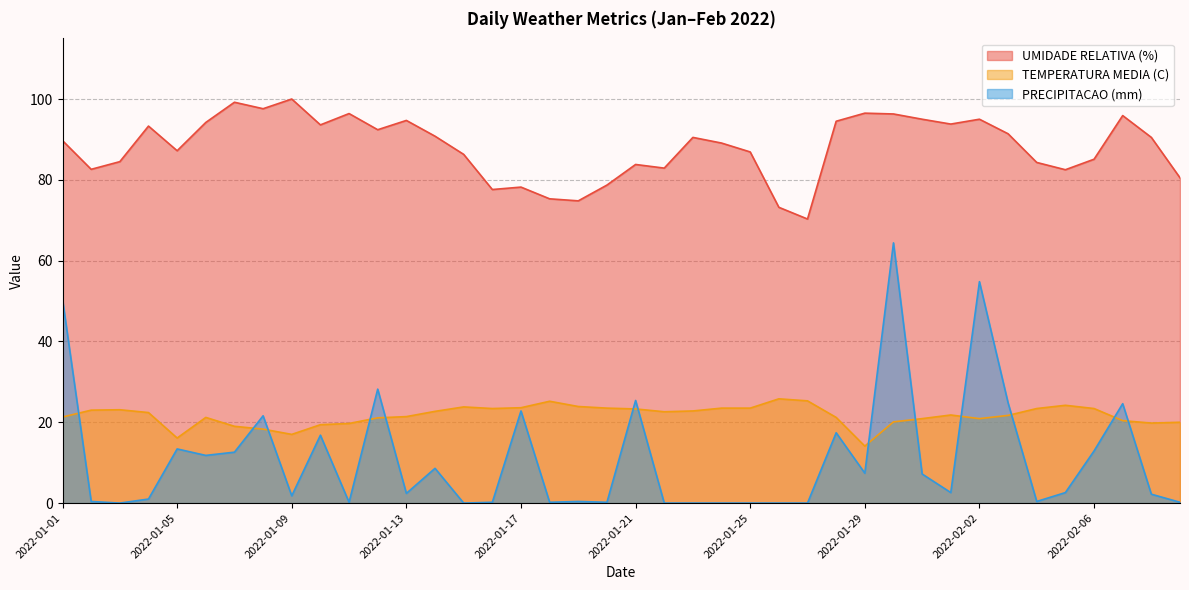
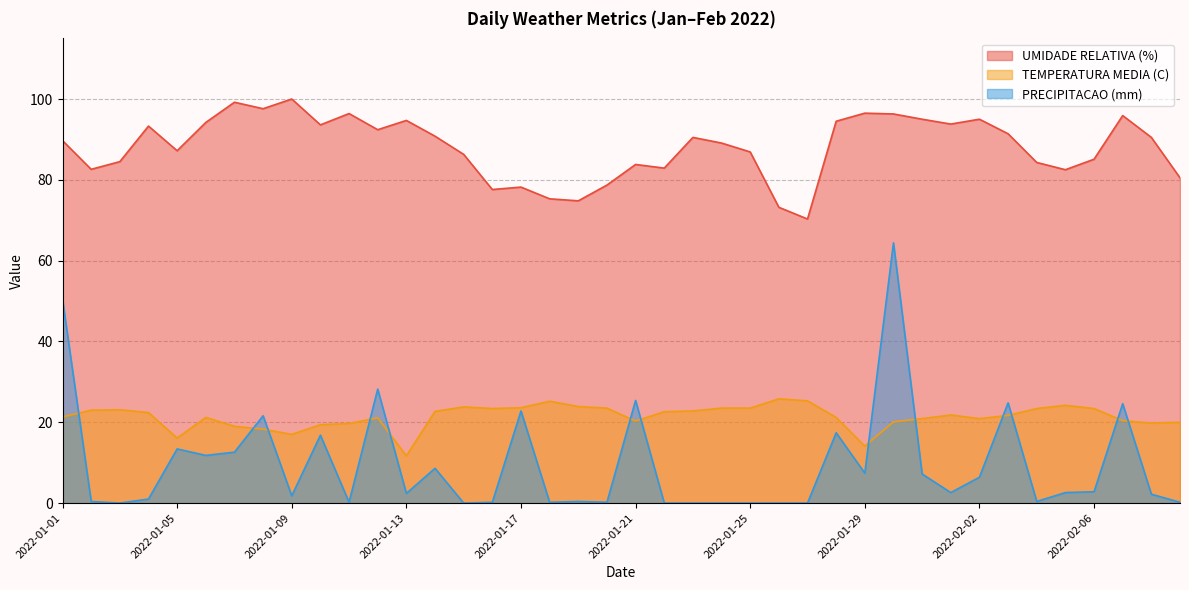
  {
    "UMIDADE RELATIVA (%)": {
      "2022-01-01": 90,
      "2022-01-05": 87,
      "2022-01-09": 100,
      "2022-01-13": 95,
      "2022-01-17": 78,
      "2022-01-21": 84,
      "2022-01-25": 87,
      "2022-01-29": 97,
      "2022-02-02": 95,
      "2022-02-06": 85
    },
    "TEMPERATURA MEDIA (C)": {
      "2022-01-01": 21,
      "2022-01-05": 16,
      "2022-01-09": 17,
-     "2022-01-13": 21,
+     "2022-01-13": 12,
      "2022-01-17": 24,
-     "2022-01-21": 23,
+     "2022-01-21": 20,
      "2022-01-25": 24,
      "2022-01-29": 14,
      "2022-02-02": 21,
      "2022-02-06": 23
    },
    "PRECIPITACAO (mm)": {
      "2022-01-01": 50,
      "2022-01-05": 13,
      "2022-01-09": 2,
      "2022-01-13": 2,
      "2022-01-17": 23,
      "2022-01-21": 25,
      "2022-01-25": 0,
      "2022-01-29": 7,
-     "2022-02-02": 55,
-     "2022-02-06": 13
+     "2022-02-02": 6,
+     "2022-02-06": 3
    }
  }
